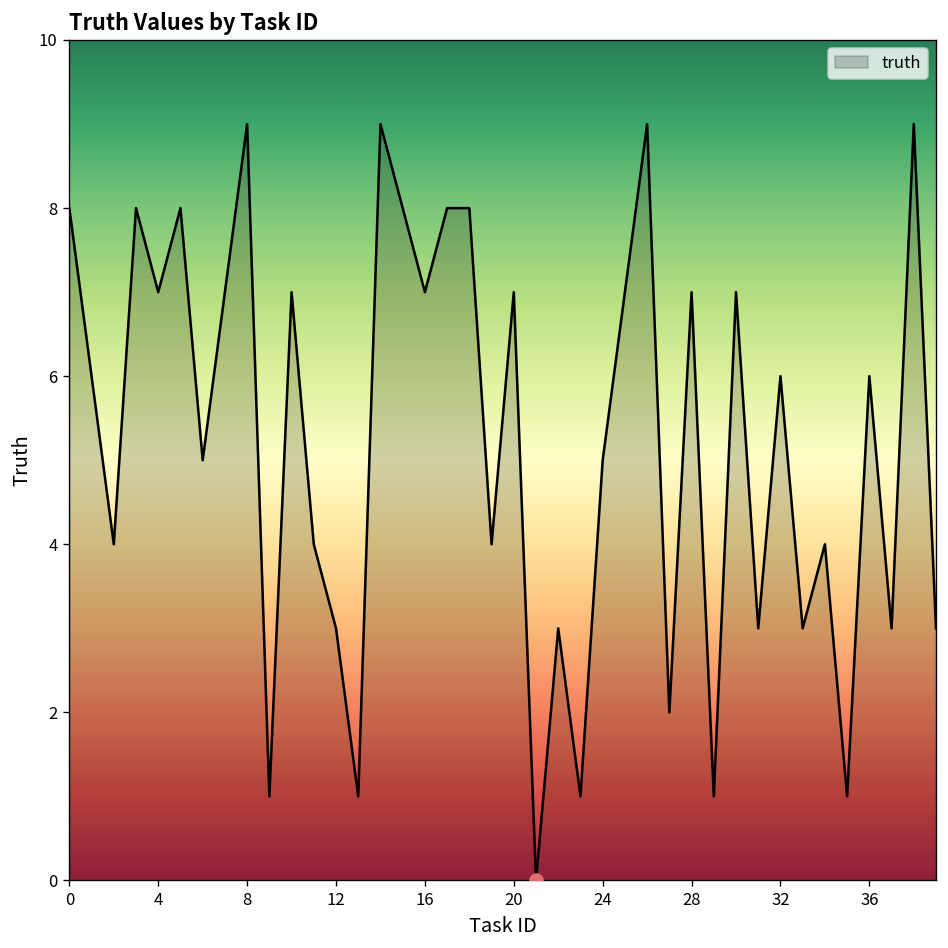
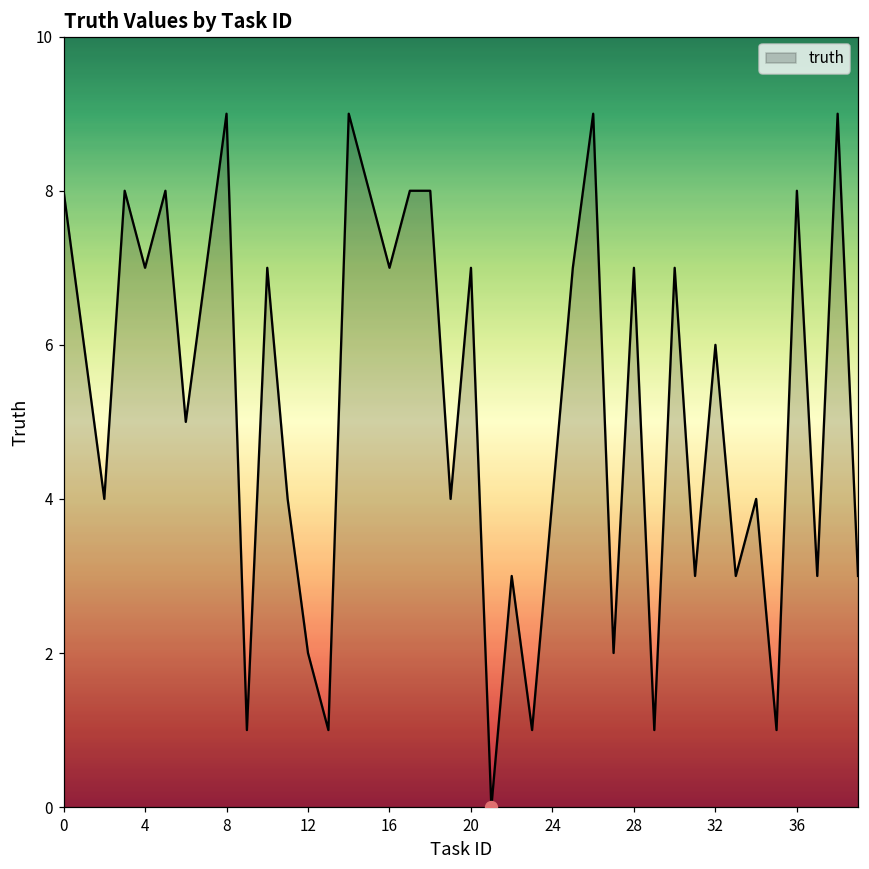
  {
    "truth": {
      "0": 8,
      "4": 7,
      "8": 9,
-     "12": 3,
+     "12": 2,
      "16": 7,
      "20": 7,
-     "24": 5,
+     "24": 4,
      "28": 7,
      "32": 6,
-     "36": 6
+     "36": 8
    }
  }
